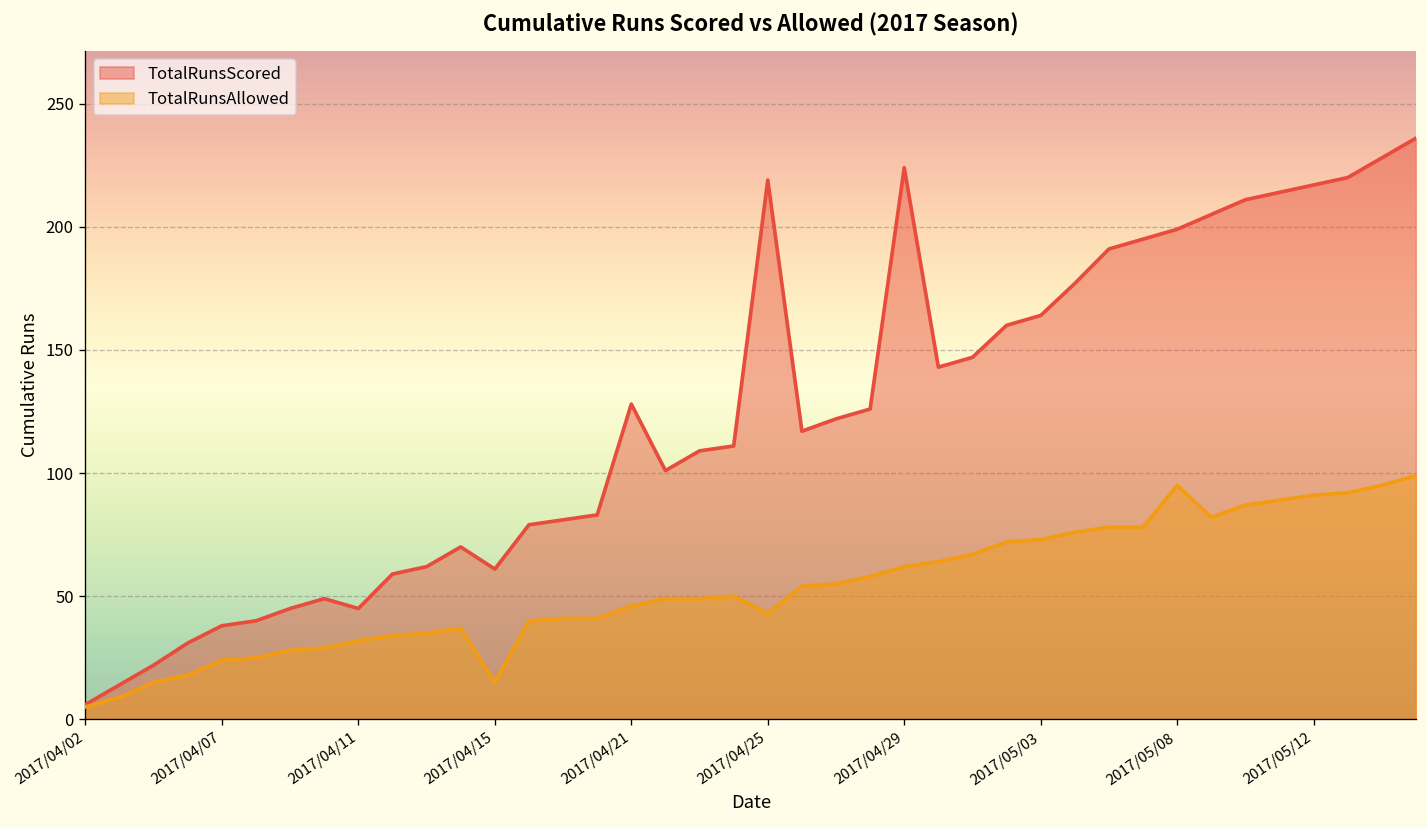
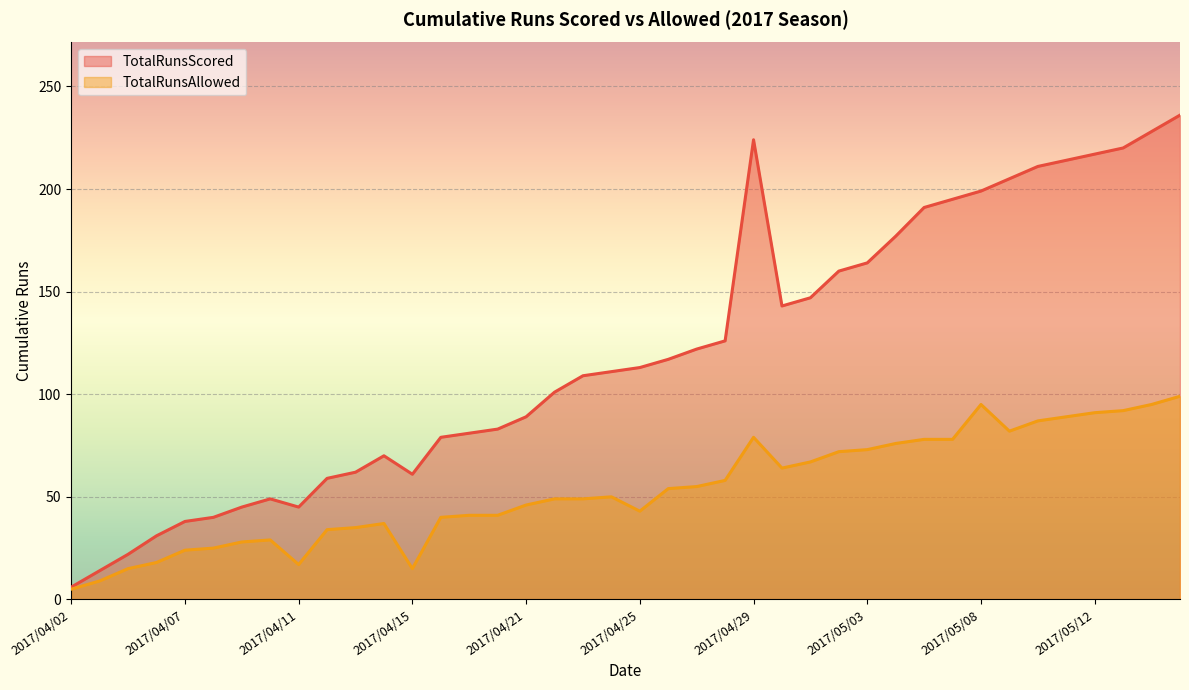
  {
    "TotalRunsScored": {
      "2017/04/07": 38,
      "2017/04/11": 45,
      "2017/04/15": 61,
-     "2017/04/21": 128,
-     "2017/04/25": 219,
+     "2017/04/21": 89,
+     "2017/04/25": 113,
      "2017/04/29": 224,
      "2017/05/03": 164,
      "2017/05/08": 199,
      "2017/05/12": 217
    },
    "TotalRunsAllowed": {
      "2017/04/07": 24,
-     "2017/04/11": 32,
+     "2017/04/11": 17,
      "2017/04/15": 15,
      "2017/04/21": 46,
      "2017/04/25": 43,
-     "2017/04/29": 62,
+     "2017/04/29": 79,
      "2017/05/03": 73,
      "2017/05/08": 95,
      "2017/05/12": 91
    }
  }
